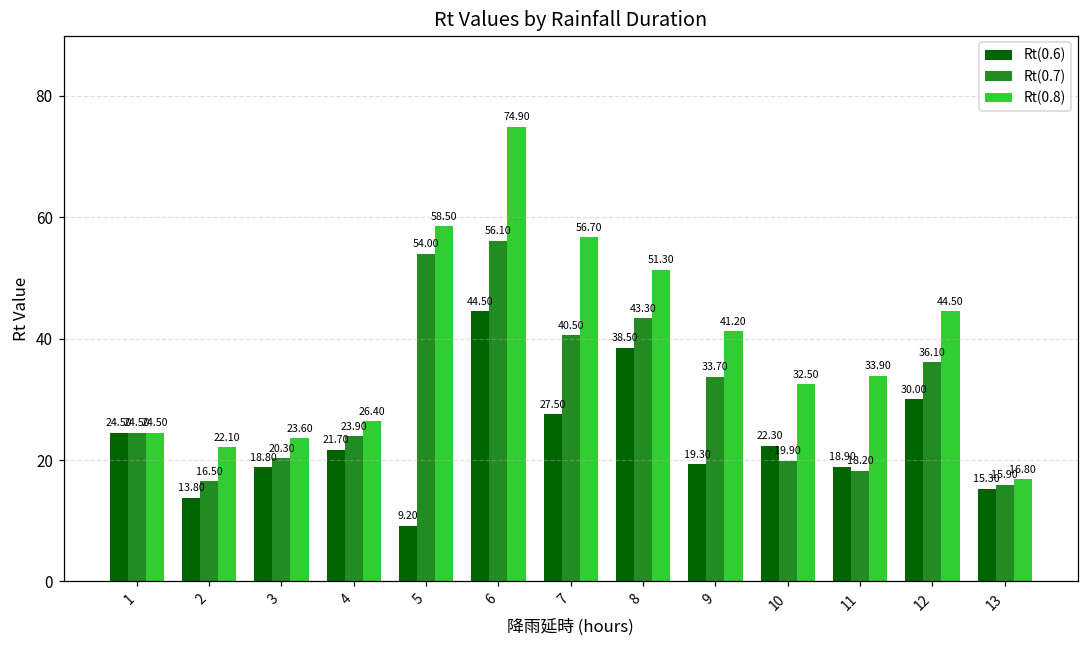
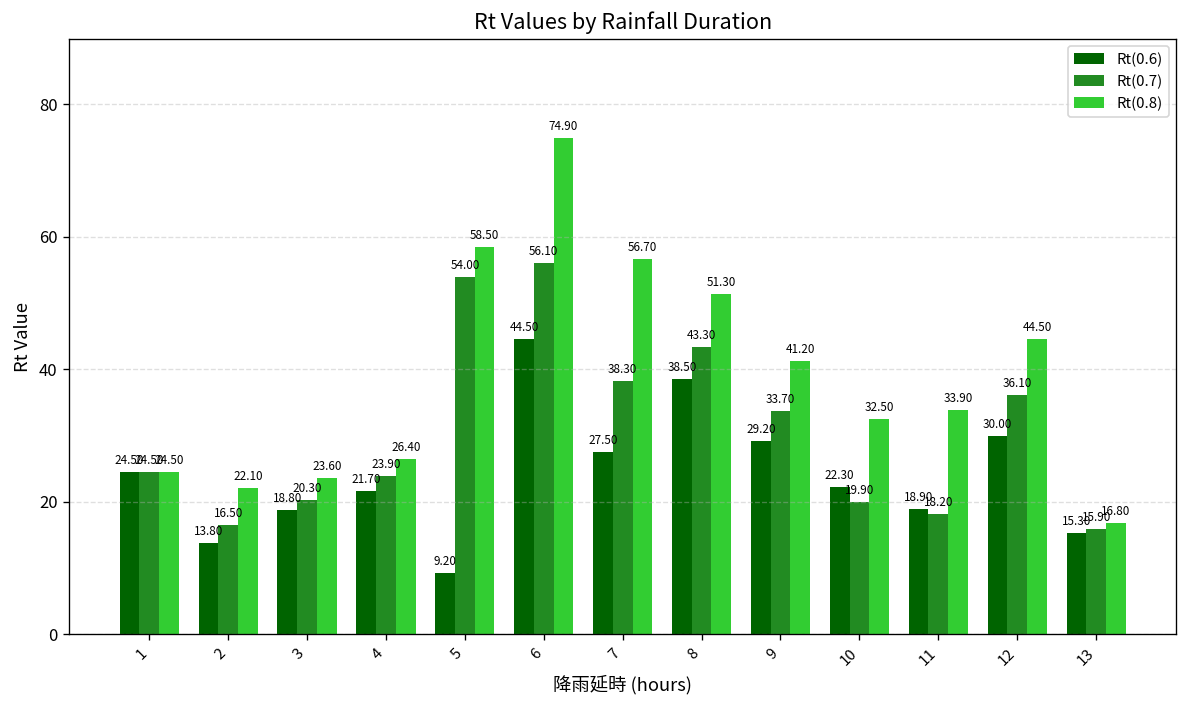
  {
    "Rt(0.6)": {
      "2": 13.80,
      "3": 18.80,
      "4": 21.70,
      "5": 9.20,
      "6": 44.50,
      "7": 27.50,
      "8": 38.50,
-     "9": 19.30,
+     "9": 29.20,
      "10": 22.30,
      "12": 30.00
    },
    "Rt(0.7)": {
      "2": 16.50,
      "3": 20.30,
      "4": 23.90,
      "5": 54.00,
      "6": 56.10,
-     "7": 40.50,
+     "7": 38.30,
      "8": 43.30,
      "9": 33.70,
      "10": 19.90,
      "12": 36.10
    },
    "Rt(0.8)": {
      "2": 22.10,
      "3": 23.60,
      "4": 26.40,
      "5": 58.50,
      "6": 74.90,
      "7": 56.70,
      "8": 51.30,
      "9": 41.20,
      "10": 32.50,
      "11": 33.90,
      "12": 44.50
    }
  }
